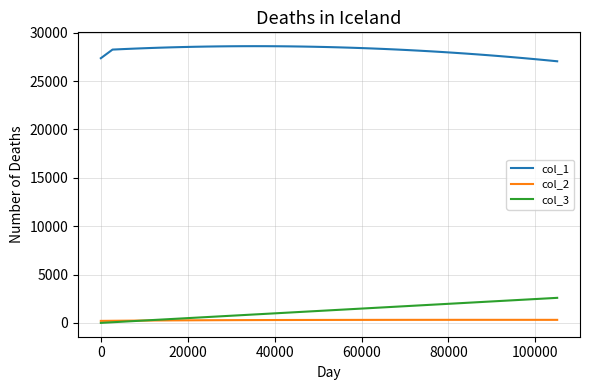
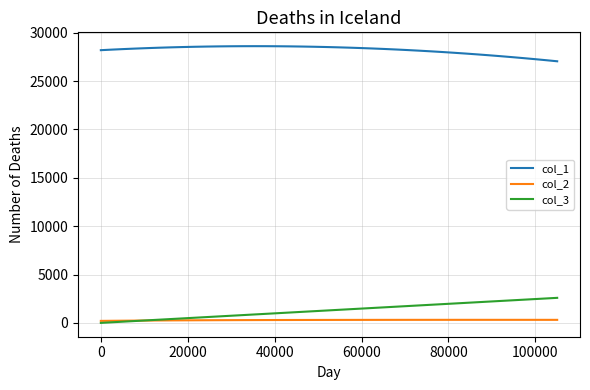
  {
    "col_1": {
-     "0": 27000
+     "0": 28000
    }
  }
